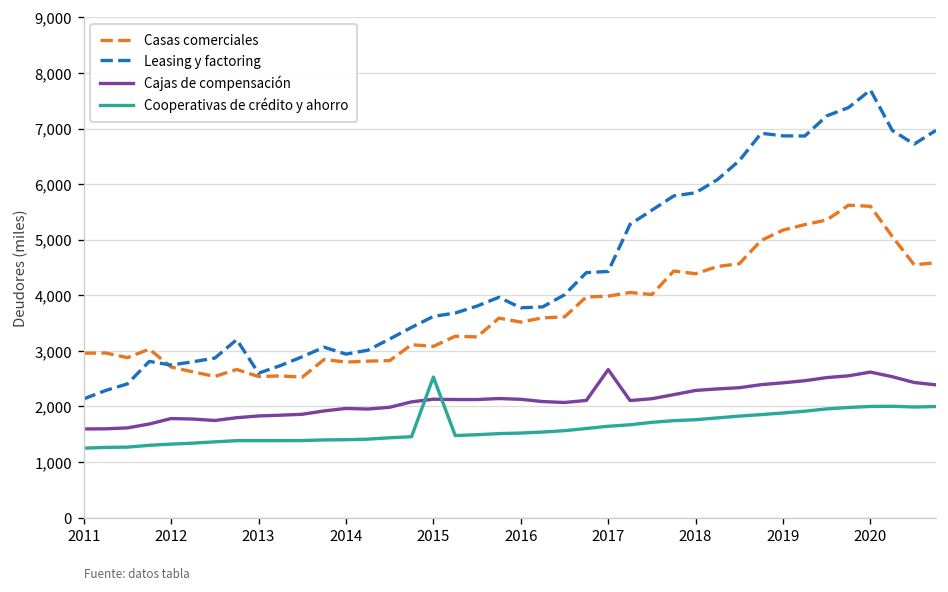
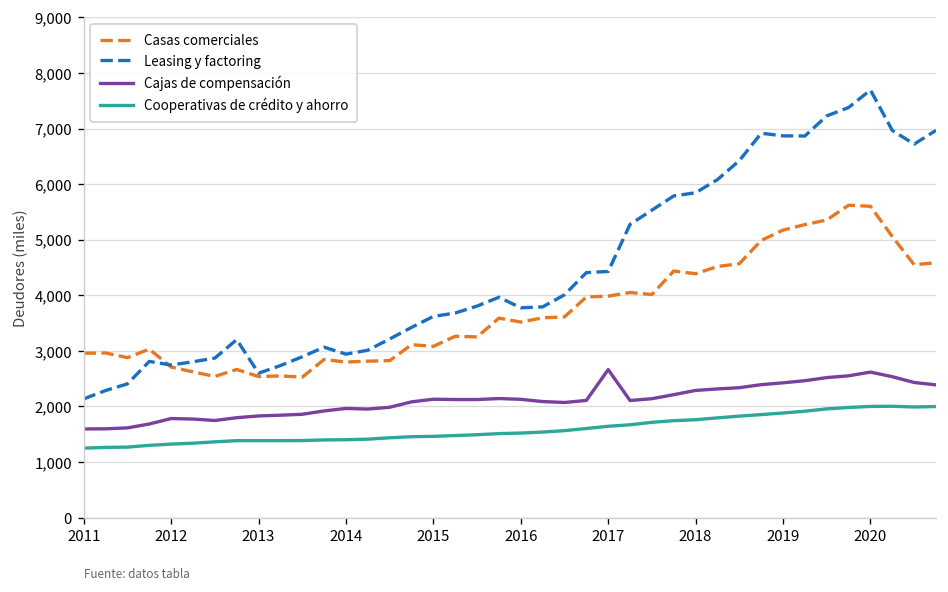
  {
    "Casas comerciales": {
      "2011": "3,000",
      "2013": "2,500",
      "2014": "2,800",
      "2015": "3,100",
      "2016": "3,500",
      "2017": "4,000",
      "2018": "4,400",
      "2019": "5,200",
      "2020": "5,600"
    },
    "Leasing y factoring": {
      "2011": "2,100",
      "2013": "2,600",
      "2014": "2,900",
      "2015": "3,600",
      "2016": "3,800",
      "2017": "4,400",
      "2018": "5,800",
      "2019": "6,900",
      "2020": "7,700"
    },
    "Cajas de compensación": {
      "2011": "1,600",
      "2012": "1,800",
      "2013": "1,800",
      "2014": "2,000",
      "2015": "2,100",
      "2016": "2,100",
      "2017": "2,700",
      "2018": "2,300",
      "2019": "2,400",
      "2020": "2,600"
    },
    "Cooperativas de crédito y ahorro": {
      "2011": "1,200",
      "2012": "1,300",
      "2013": "1,400",
      "2014": "1,400",
-     "2015": "2,500",
+     "2015": "1,500",
      "2016": "1,500",
      "2017": "1,600",
      "2018": "1,800",
      "2019": "1,900",
      "2020": "2,000"
    }
  }
